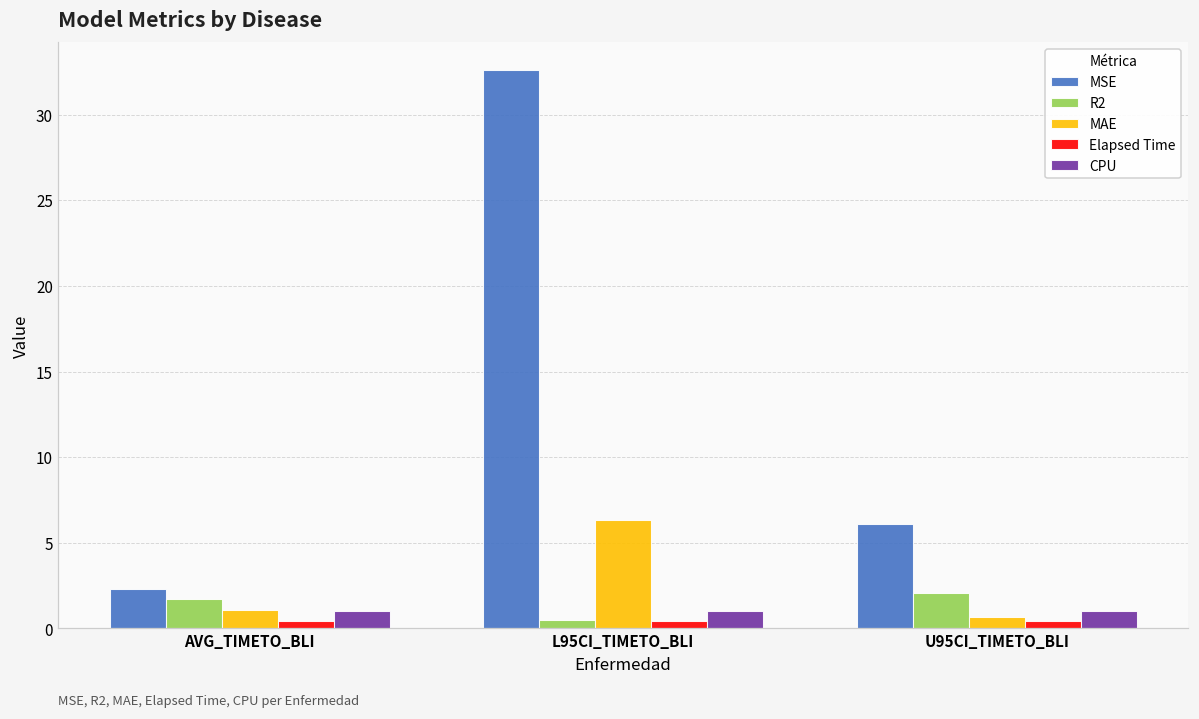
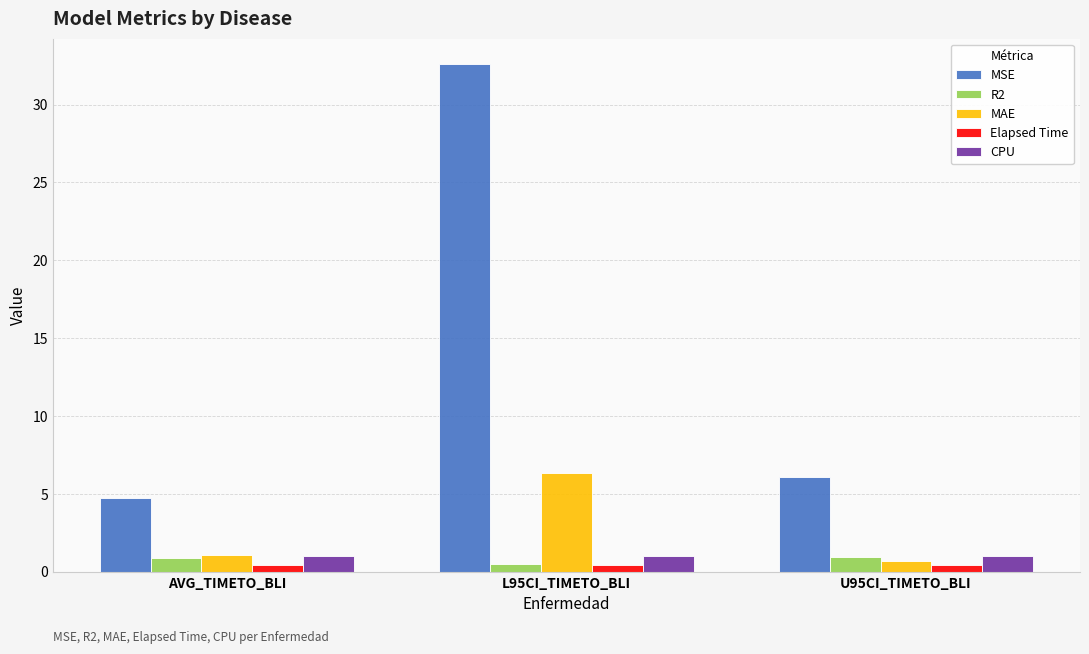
  {
    "MSE": {
-     "AVG_TIMETO_BLI": 2.3,
+     "AVG_TIMETO_BLI": 4.7,
      "L95CI_TIMETO_BLI": 32.6,
      "U95CI_TIMETO_BLI": 6.1
    },
    "R2": {
-     "AVG_TIMETO_BLI": 1.7,
+     "AVG_TIMETO_BLI": 0.9,
      "L95CI_TIMETO_BLI": 0.5,
-     "U95CI_TIMETO_BLI": 2.1
+     "U95CI_TIMETO_BLI": 1.0
    },
    "MAE": {
      "AVG_TIMETO_BLI": 1.1,
      "L95CI_TIMETO_BLI": 6.4,
      "U95CI_TIMETO_BLI": 0.7
    },
    "Elapsed Time": {
      "AVG_TIMETO_BLI": 0.5,
      "L95CI_TIMETO_BLI": 0.5,
      "U95CI_TIMETO_BLI": 0.5
    },
    "CPU": {
      "AVG_TIMETO_BLI": 1.0,
      "L95CI_TIMETO_BLI": 1.0,
      "U95CI_TIMETO_BLI": 1.0
    }
  }
